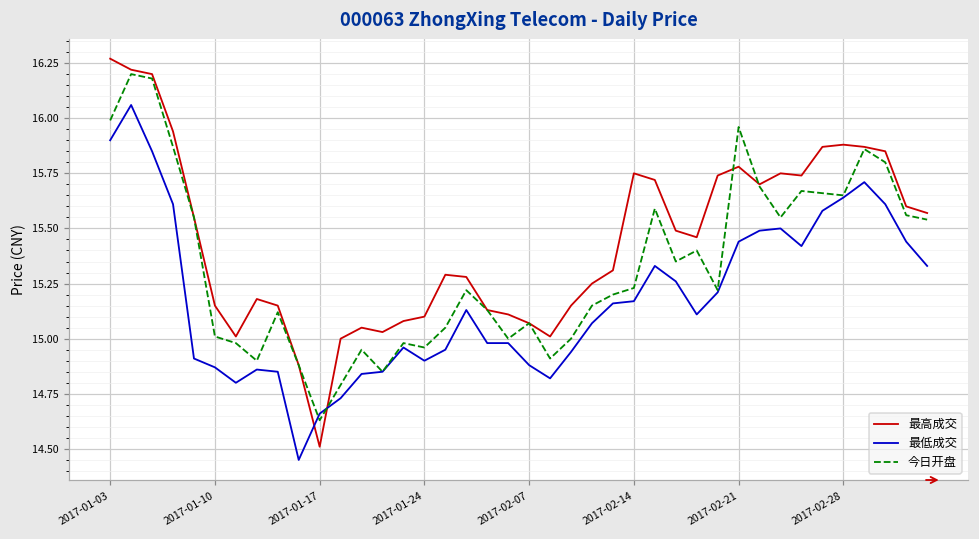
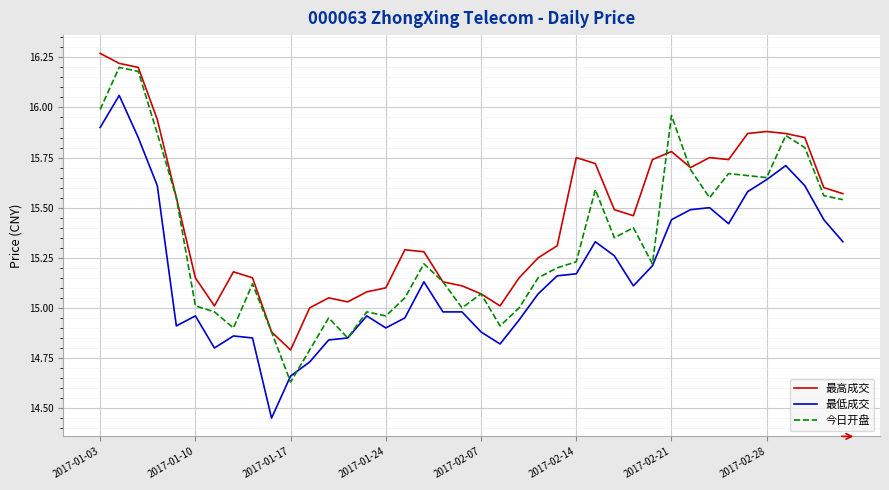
  {
    "最高成交": {
      "2017-01-03": 16.27,
      "2017-01-10": 15.15,
-     "2017-01-17": 14.51,
+     "2017-01-17": 14.79,
      "2017-01-24": 15.10,
      "2017-02-14": 15.75,
      "2017-02-21": 15.78,
      "2017-02-28": 15.88
    },
    "最低成交": {
      "2017-01-03": 15.90,
-     "2017-01-10": 14.87,
+     "2017-01-10": 14.96,
      "2017-01-17": 14.66,
      "2017-01-24": 14.90,
      "2017-02-07": 14.88,
      "2017-02-14": 15.17,
      "2017-02-21": 15.44
    },
    "今日开盘": {
      "2017-01-03": 15.99,
      "2017-01-10": 15.01,
      "2017-01-17": 14.63,
      "2017-01-24": 14.96,
      "2017-02-14": 15.23,
      "2017-02-21": 15.96
    }
  }
